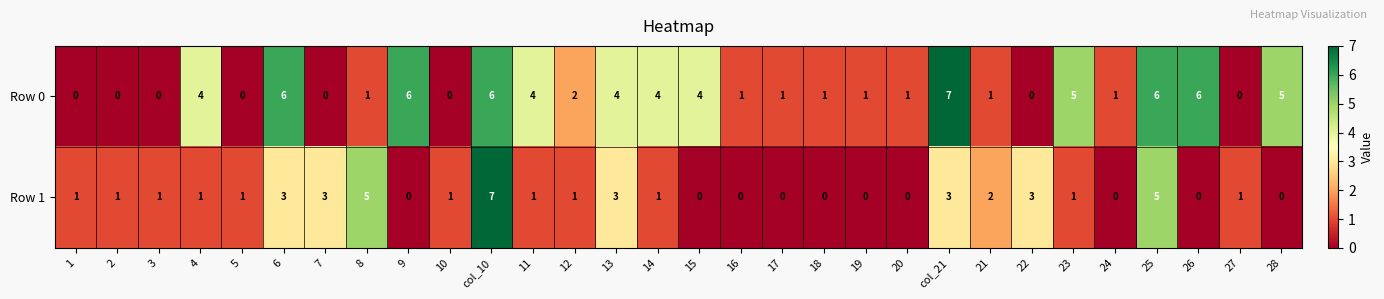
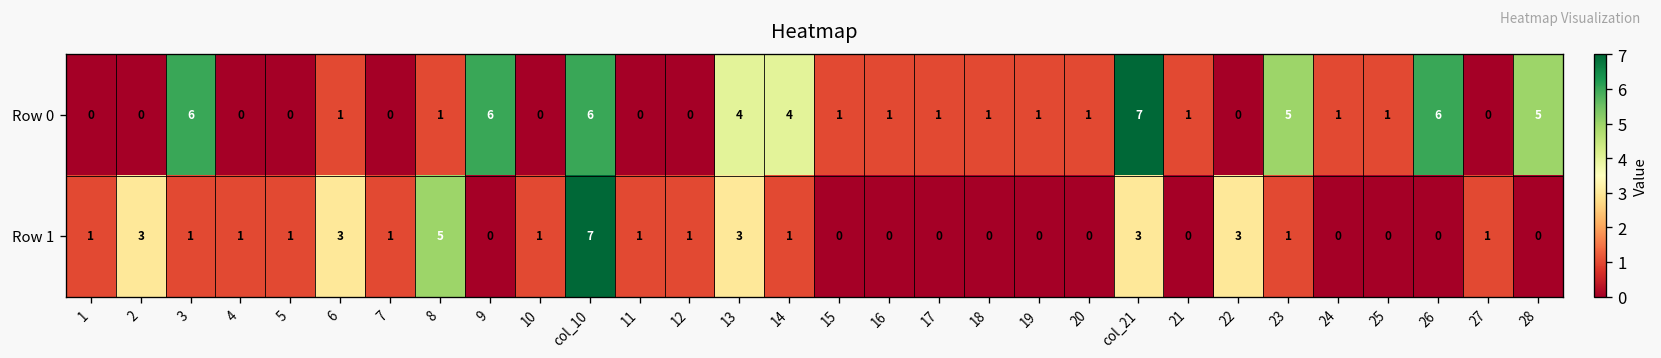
  {
    "Row 0": {
      "1": 0,
      "2": 0,
-     "3": 0,
-     "4": 4,
+     "3": 6,
+     "4": 0,
      "5": 0,
-     "6": 6,
+     "6": 1,
      "7": 0,
      "8": 1,
      "9": 6,
      "10": 0,
      "col_10": 6,
-     "11": 4,
-     "12": 2,
+     "11": 0,
+     "12": 0,
      "13": 4,
      "14": 4,
-     "15": 4,
+     "15": 1,
      "16": 1,
      "17": 1,
      "18": 1,
      "19": 1,
      "20": 1,
      "col_21": 7,
      "21": 1,
      "22": 0,
      "23": 5,
      "24": 1,
-     "25": 6,
+     "25": 1,
      "26": 6,
      "27": 0,
      "28": 5
    },
    "Row 1": {
      "1": 1,
-     "2": 1,
+     "2": 3,
      "3": 1,
      "4": 1,
      "5": 1,
      "6": 3,
-     "7": 3,
+     "7": 1,
      "8": 5,
      "9": 0,
      "10": 1,
      "col_10": 7,
      "11": 1,
      "12": 1,
      "13": 3,
      "14": 1,
      "15": 0,
      "16": 0,
      "17": 0,
      "18": 0,
      "19": 0,
      "20": 0,
      "col_21": 3,
-     "21": 2,
+     "21": 0,
      "22": 3,
      "23": 1,
      "24": 0,
-     "25": 5,
+     "25": 0,
      "26": 0,
      "27": 1,
      "28": 0
    }
  }
